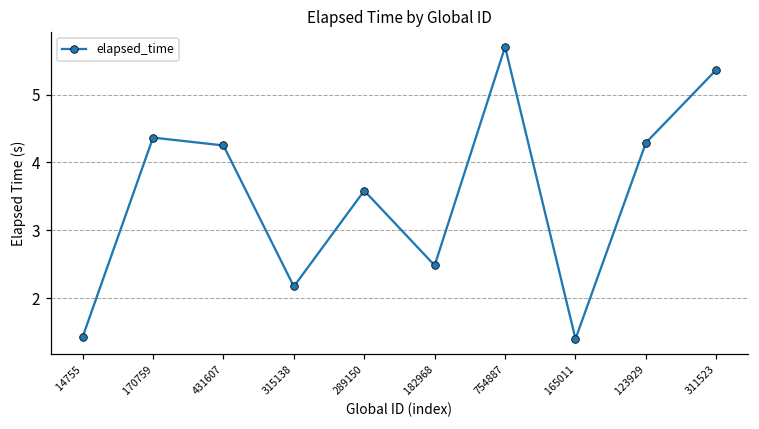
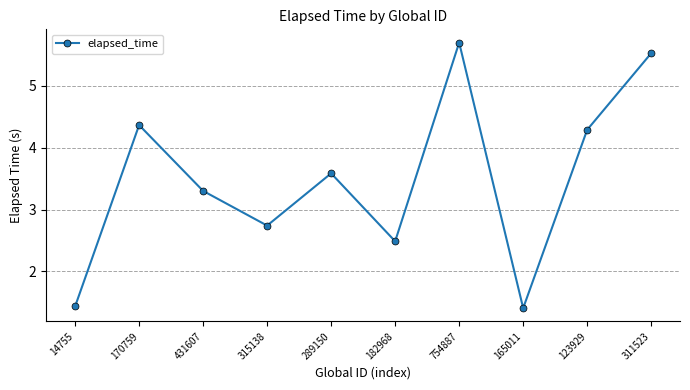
  {
    "14755": 1.4,
    "170759": 4.4,
-   "431607": 4.3,
-   "315138": 2.2,
+   "431607": 3.3,
+   "315138": 2.7,
    "289150": 3.6,
    "182968": 2.5,
    "754887": 5.7,
    "165011": 1.4,
    "123929": 4.3,
-   "311523": 5.4
+   "311523": 5.5
  }
